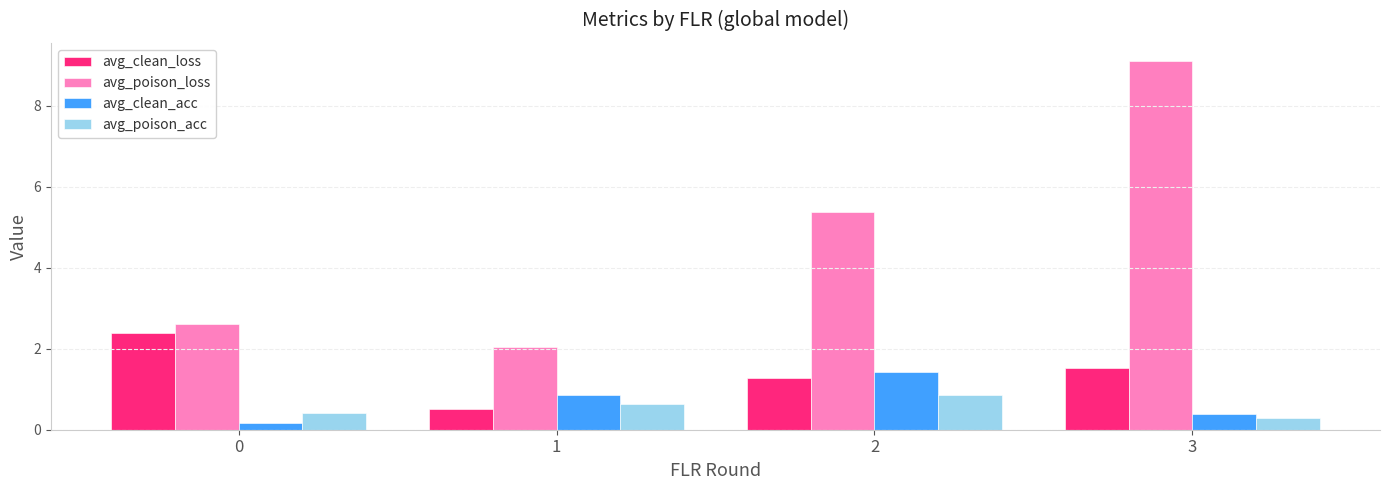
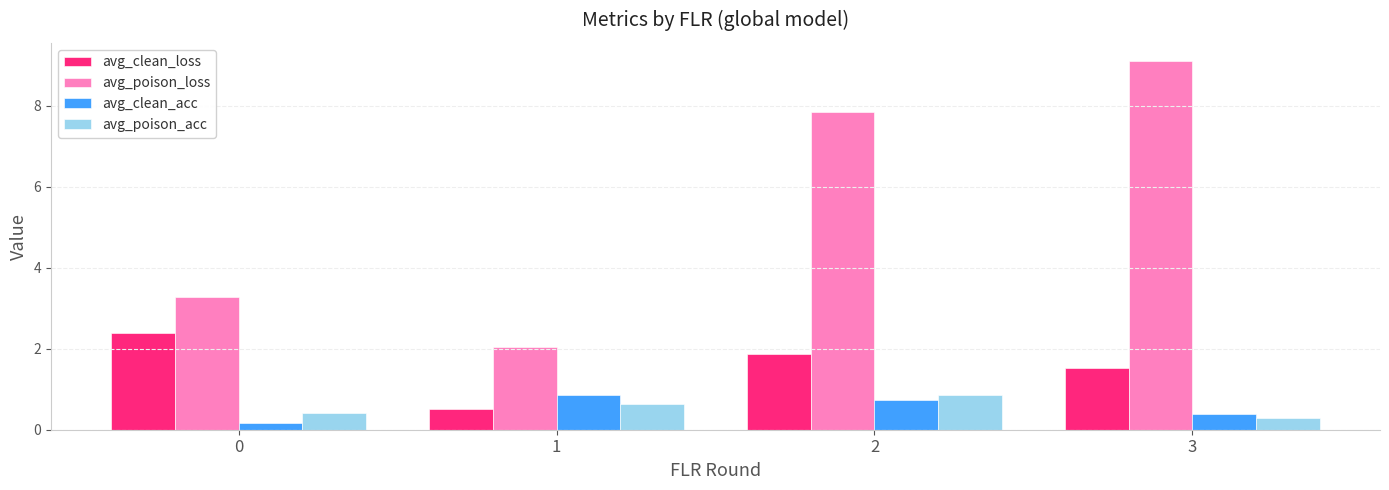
  {
    "avg_clean_loss": {
      "0": 2.4,
      "1": 0.5,
-     "2": 1.3,
+     "2": 1.9,
      "3": 1.5
    },
    "avg_poison_loss": {
-     "0": 2.6,
+     "0": 3.3,
      "1": 2.0,
-     "2": 5.4,
+     "2": 7.9,
      "3": 9.1
    },
    "avg_clean_acc": {
      "0": 0.2,
      "1": 0.9,
-     "2": 1.4,
+     "2": 0.7,
      "3": 0.4
    },
    "avg_poison_acc": {
      "0": 0.4,
      "1": 0.6,
      "2": 0.9,
      "3": 0.3
    }
  }
